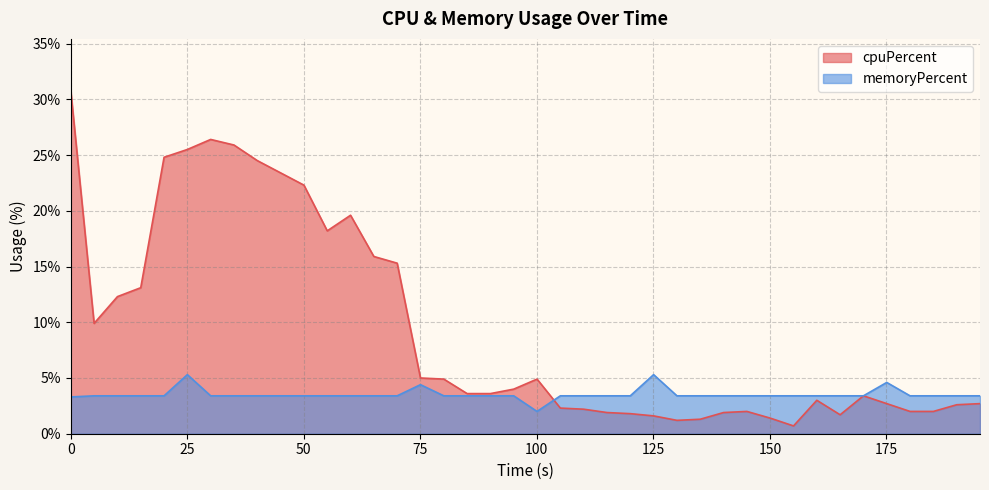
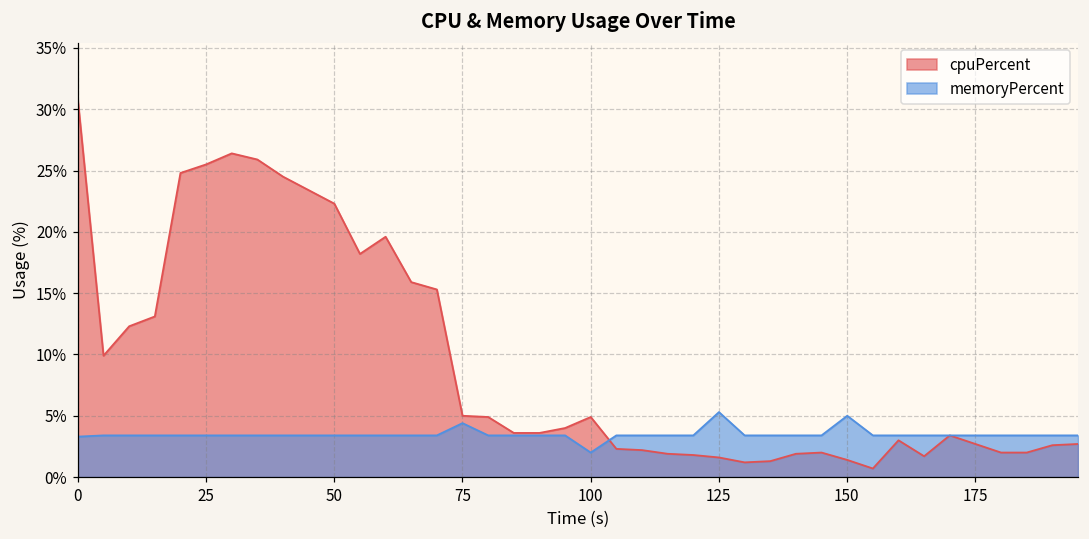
  {
    "cpuPercent": {
      "0": "30.8%",
      "25": "25.5%",
      "50": "22.3%",
      "75": "5.0%",
      "100": "4.9%",
      "125": "1.6%",
      "150": "1.4%",
      "175": "2.7%"
    },
    "memoryPercent": {
      "0": "3.3%",
-     "25": "5.3%",
+     "25": "3.4%",
      "50": "3.4%",
      "75": "4.4%",
      "100": "2.0%",
      "125": "5.3%",
-     "150": "3.4%",
-     "175": "4.6%"
+     "150": "5.0%",
+     "175": "3.4%"
    }
  }
